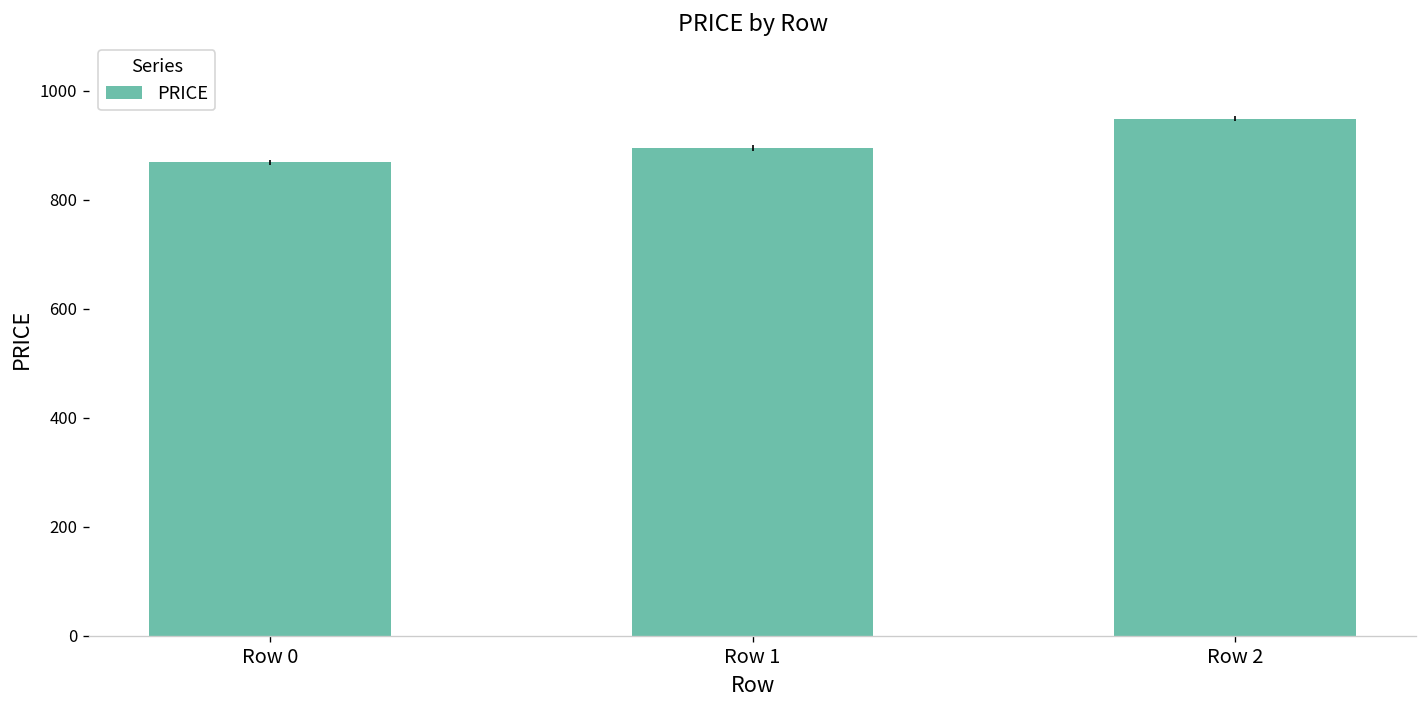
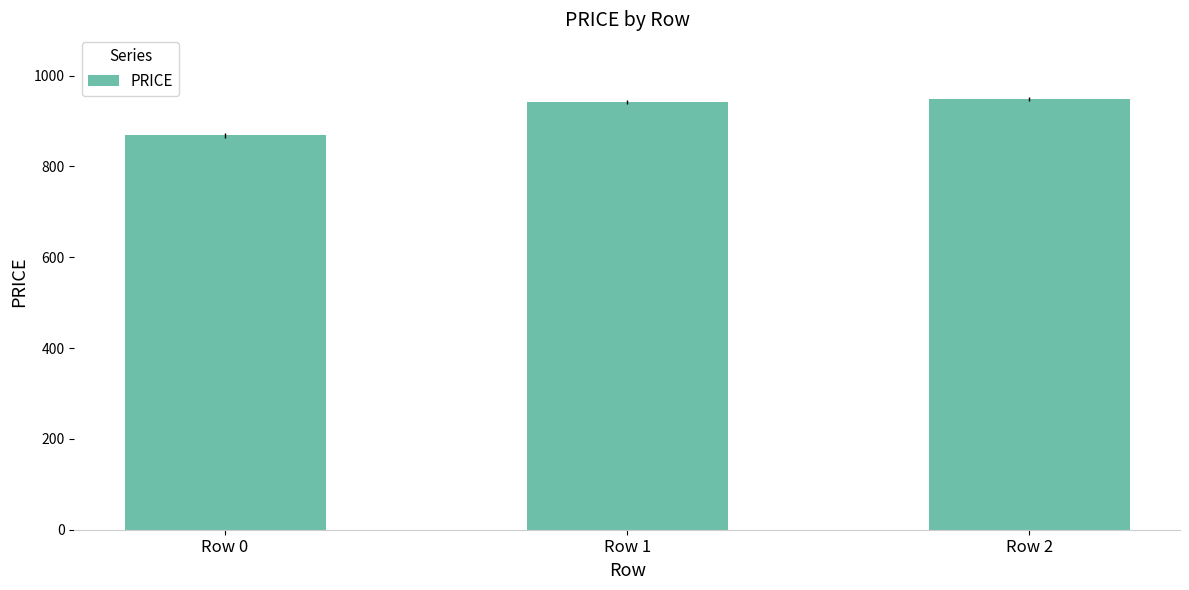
  {
    "Row 0": 870,
-   "Row 1": 900,
+   "Row 1": 940,
    "Row 2": 950
  }
